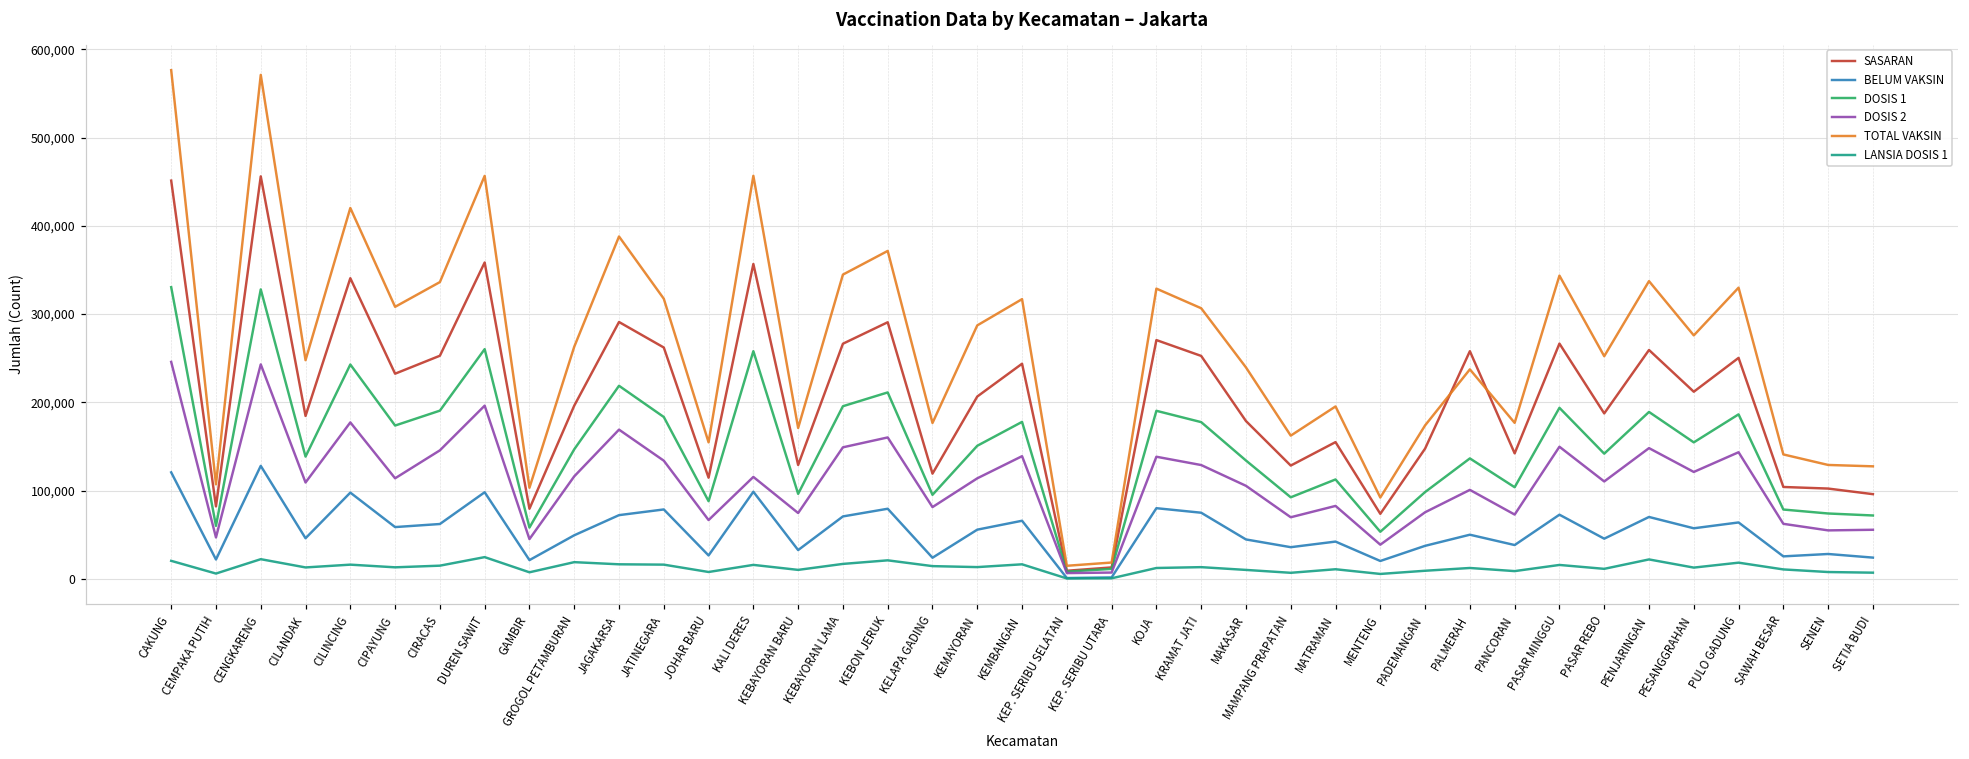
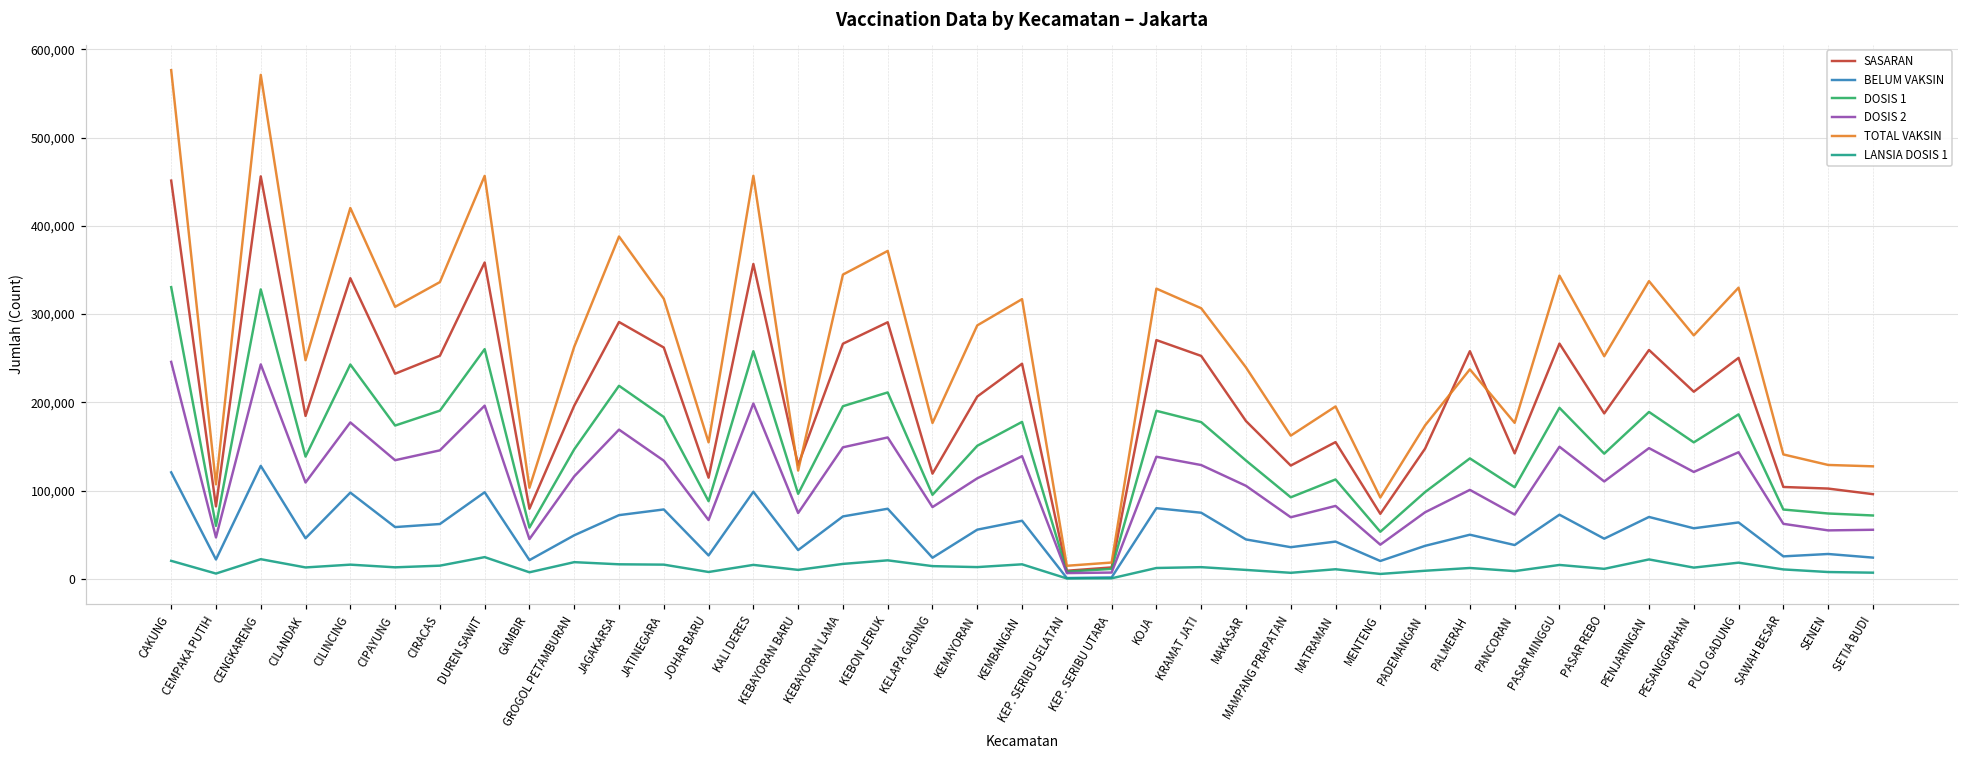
  {
    "SASARAN": {
      "CAKUNG": "450,000",
      "CEMPAKA PUTIH": "80,000",
      "CENGKARENG": "460,000",
      "CILANDAK": "180,000",
      "CILINCING": "340,000",
      "CIPAYUNG": "230,000",
      "CIRACAS": "250,000",
      "DUREN SAWIT": "360,000",
      "GAMBIR": "80,000",
      "GROGOL PETAMBURAN": "200,000",
      "JAGAKARSA": "290,000",
      "JATINEGARA": "260,000",
      "JOHAR BARU": "110,000",
      "KALI DERES": "360,000",
      "KEBAYORAN BARU": "130,000",
      "KEBAYORAN LAMA": "270,000",
      "KEBON JERUK": "290,000",
      "KELAPA GADING": "120,000",
      "KEMAYORAN": "210,000",
      "KEMBANGAN": "240,000",
      "KOJA": "270,000",
      "KRAMAT JATI": "250,000",
      "MAKASAR": "180,000",
      "MAMPANG PRAPATAN": "130,000",
      "MATRAMAN": "150,000",
      "MENTENG": "70,000",
      "PADEMANGAN": "150,000",
      "PALMERAH": "260,000",
      "PANCORAN": "140,000",
      "PASAR MINGGU": "270,000",
      "PASAR REBO": "190,000",
      "PENJARINGAN": "260,000",
      "PESANGGRAHAN": "210,000",
      "PULO GADUNG": "250,000",
      "SAWAH BESAR": "100,000",
      "SENEN": "100,000",
      "SETIA BUDI": "100,000"
    },
    "BELUM VAKSIN": {
      "CAKUNG": "120,000",
      "CEMPAKA PUTIH": "20,000",
      "CENGKARENG": "130,000",
      "CILANDAK": "50,000",
      "CILINCING": "100,000",
      "CIPAYUNG": "60,000",
      "CIRACAS": "60,000",
      "DUREN SAWIT": "100,000",
      "GAMBIR": "20,000",
      "GROGOL PETAMBURAN": "50,000",
      "JAGAKARSA": "70,000",
      "JATINEGARA": "80,000",
      "JOHAR BARU": "30,000",
      "KALI DERES": "100,000",
      "KEBAYORAN BARU": "30,000",
      "KEBAYORAN LAMA": "70,000",
      "KEBON JERUK": "80,000",
      "KELAPA GADING": "20,000",
      "KEMAYORAN": "60,000",
      "KEMBANGAN": "70,000",
      "KOJA": "80,000",
      "KRAMAT JATI": "80,000",
      "MAKASAR": "40,000",
      "MAMPANG PRAPATAN": "40,000",
      "MATRAMAN": "40,000",
      "MENTENG": "20,000",
      "PADEMANGAN": "40,000",
      "PALMERAH": "50,000",
      "PANCORAN": "40,000",
      "PASAR MINGGU": "70,000",
      "PASAR REBO": "50,000",
      "PENJARINGAN": "70,000",
      "PESANGGRAHAN": "60,000",
      "PULO GADUNG": "60,000",
      "SAWAH BESAR": "30,000",
      "SENEN": "30,000",
      "SETIA BUDI": "20,000"
    },
    "DOSIS 2": {
      "CAKUNG": "250,000",
      "CEMPAKA PUTIH": "50,000",
      "CENGKARENG": "240,000",
      "CILANDAK": "110,000",
      "CILINCING": "180,000",
-     "CIPAYUNG": "110,000",
+     "CIPAYUNG": "130,000",
      "CIRACAS": "150,000",
      "DUREN SAWIT": "200,000",
      "GAMBIR": "50,000",
      "GROGOL PETAMBURAN": "120,000",
      "JAGAKARSA": "170,000",
      "JATINEGARA": "130,000",
      "JOHAR BARU": "70,000",
-     "KALI DERES": "120,000",
+     "KALI DERES": "200,000",
      "KEBAYORAN BARU": "70,000",
      "KEBAYORAN LAMA": "150,000",
      "KEBON JERUK": "160,000",
      "KELAPA GADING": "80,000",
      "KEMAYORAN": "110,000",
      "KEMBANGAN": "140,000",
      "KEP. SERIBU UTARA": "10,000",
      "KOJA": "140,000",
      "KRAMAT JATI": "130,000",
      "MAKASAR": "110,000",
      "MAMPANG PRAPATAN": "70,000",
      "MATRAMAN": "80,000",
      "MENTENG": "40,000",
      "PADEMANGAN": "80,000",
      "PALMERAH": "100,000",
      "PANCORAN": "70,000",
      "PASAR MINGGU": "150,000",
      "PASAR REBO": "110,000",
      "PENJARINGAN": "150,000",
      "PESANGGRAHAN": "120,000",
      "PULO GADUNG": "140,000",
      "SAWAH BESAR": "60,000",
      "SENEN": "50,000",
      "SETIA BUDI": "60,000"
    },
    "TOTAL VAKSIN": {
      "CAKUNG": "580,000",
      "CEMPAKA PUTIH": "110,000",
      "CENGKARENG": "570,000",
      "CILANDAK": "250,000",
      "CILINCING": "420,000",
      "CIPAYUNG": "310,000",
      "CIRACAS": "340,000",
      "DUREN SAWIT": "460,000",
      "GAMBIR": "100,000",
      "GROGOL PETAMBURAN": "260,000",
      "JAGAKARSA": "390,000",
      "JATINEGARA": "320,000",
      "JOHAR BARU": "150,000",
      "KALI DERES": "460,000",
-     "KEBAYORAN BARU": "170,000",
+     "KEBAYORAN BARU": "120,000",
      "KEBAYORAN LAMA": "340,000",
      "KEBON JERUK": "370,000",
      "KELAPA GADING": "180,000",
      "KEMAYORAN": "290,000",
      "KEMBANGAN": "320,000",
      "KEP. SERIBU SELATAN": "10,000",
      "KEP. SERIBU UTARA": "20,000",
      "KOJA": "330,000",
      "KRAMAT JATI": "310,000",
      "MAKASAR": "240,000",
      "MAMPANG PRAPATAN": "160,000",
      "MATRAMAN": "200,000",
      "MENTENG": "90,000",
      "PADEMANGAN": "170,000",
      "PALMERAH": "240,000",
      "PANCORAN": "180,000",
      "PASAR MINGGU": "340,000",
      "PASAR REBO": "250,000",
      "PENJARINGAN": "340,000",
      "PESANGGRAHAN": "280,000",
      "PULO GADUNG": "330,000",
      "SAWAH BESAR": "140,000",
      "SENEN": "130,000",
      "SETIA BUDI": "130,000"
    }
  }
